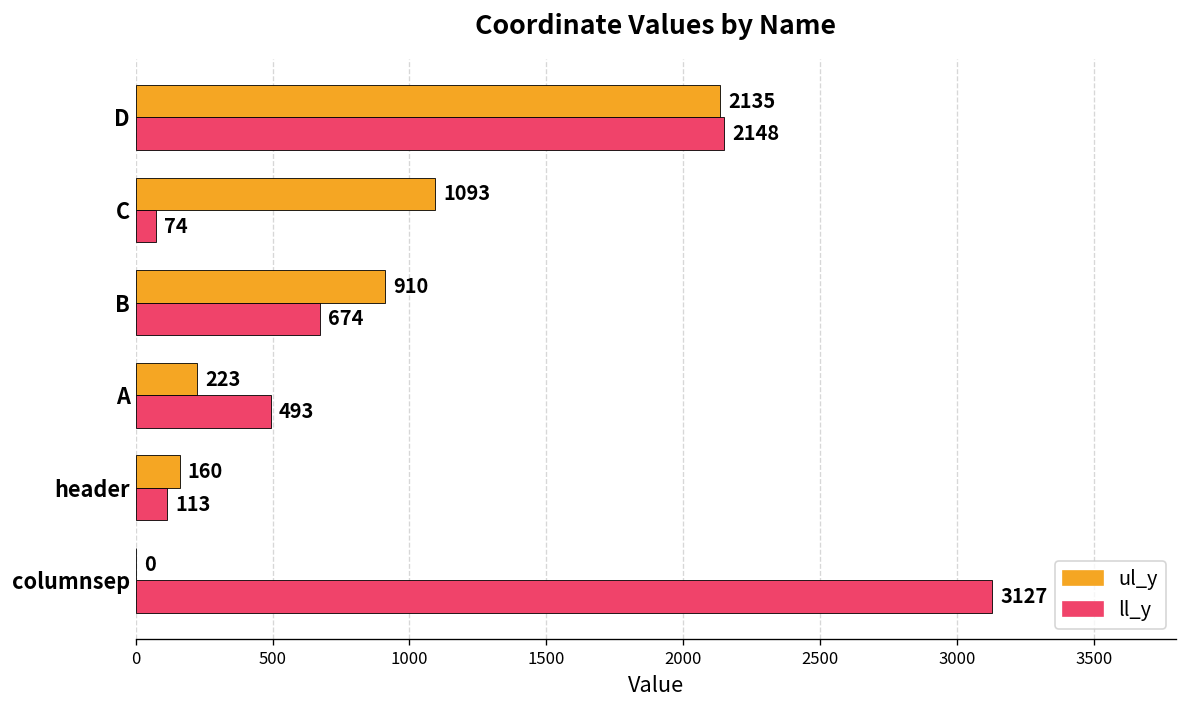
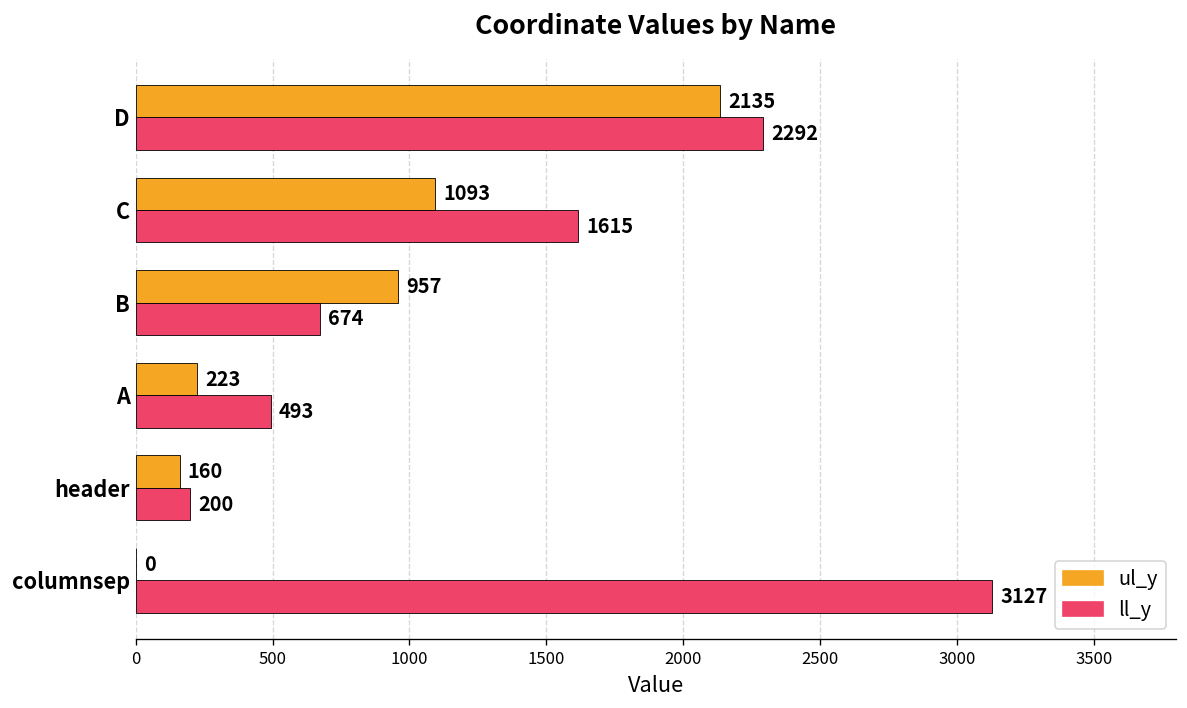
  {
    "ul_y": {
      "D": 2135,
      "C": 1093,
-     "B": 910,
+     "B": 957,
      "A": 223,
      "header": 160,
      "columnsep": 0
    },
    "ll_y": {
-     "D": 2148,
-     "C": 74,
+     "D": 2292,
+     "C": 1615,
      "B": 674,
      "A": 493,
-     "header": 113,
+     "header": 200,
      "columnsep": 3127
    }
  }
